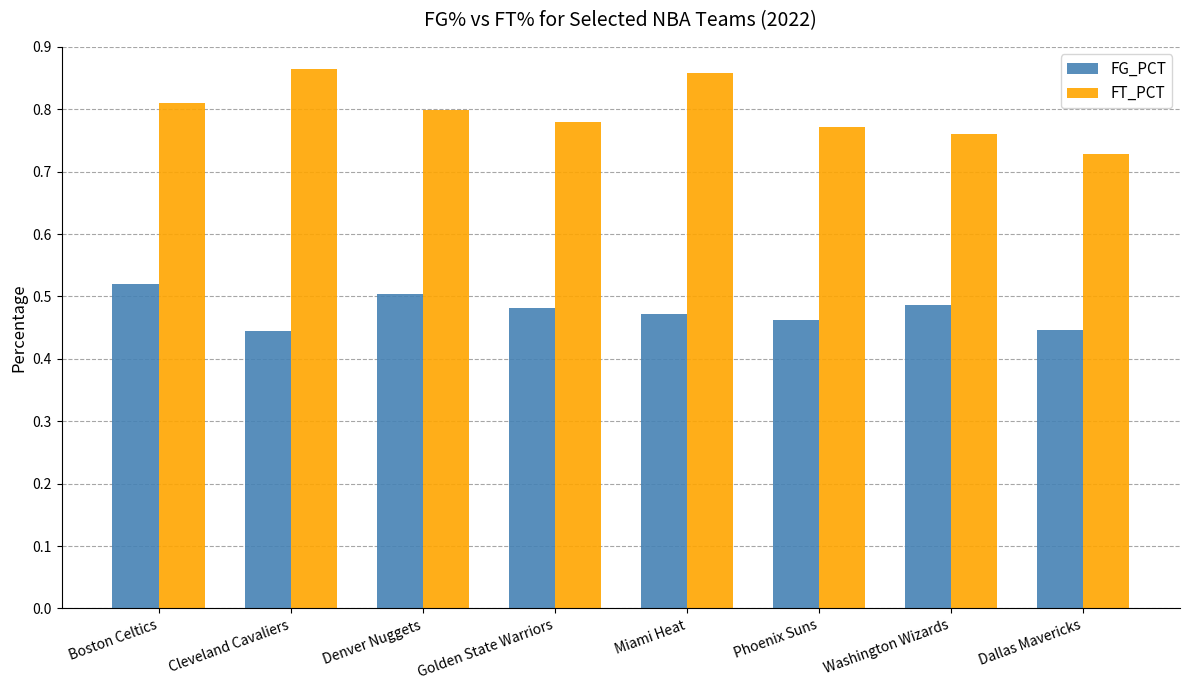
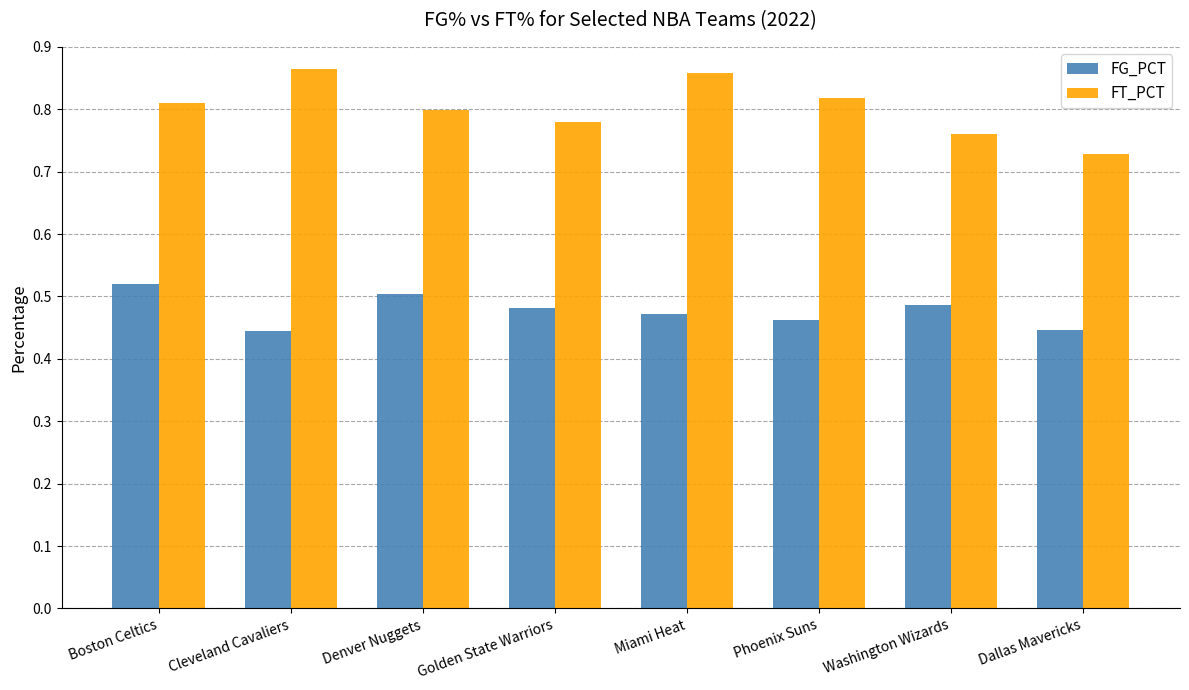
  {
    "FG_PCT": {
      "Boston Celtics": 0.52,
      "Cleveland Cavaliers": 0.44,
      "Denver Nuggets": 0.50,
      "Golden State Warriors": 0.48,
      "Miami Heat": 0.47,
      "Phoenix Suns": 0.46,
      "Washington Wizards": 0.49,
      "Dallas Mavericks": 0.45
    },
    "FT_PCT": {
      "Boston Celtics": 0.81,
      "Cleveland Cavaliers": 0.86,
      "Denver Nuggets": 0.80,
      "Golden State Warriors": 0.78,
      "Miami Heat": 0.86,
-     "Phoenix Suns": 0.77,
+     "Phoenix Suns": 0.82,
      "Washington Wizards": 0.76,
      "Dallas Mavericks": 0.73
    }
  }
